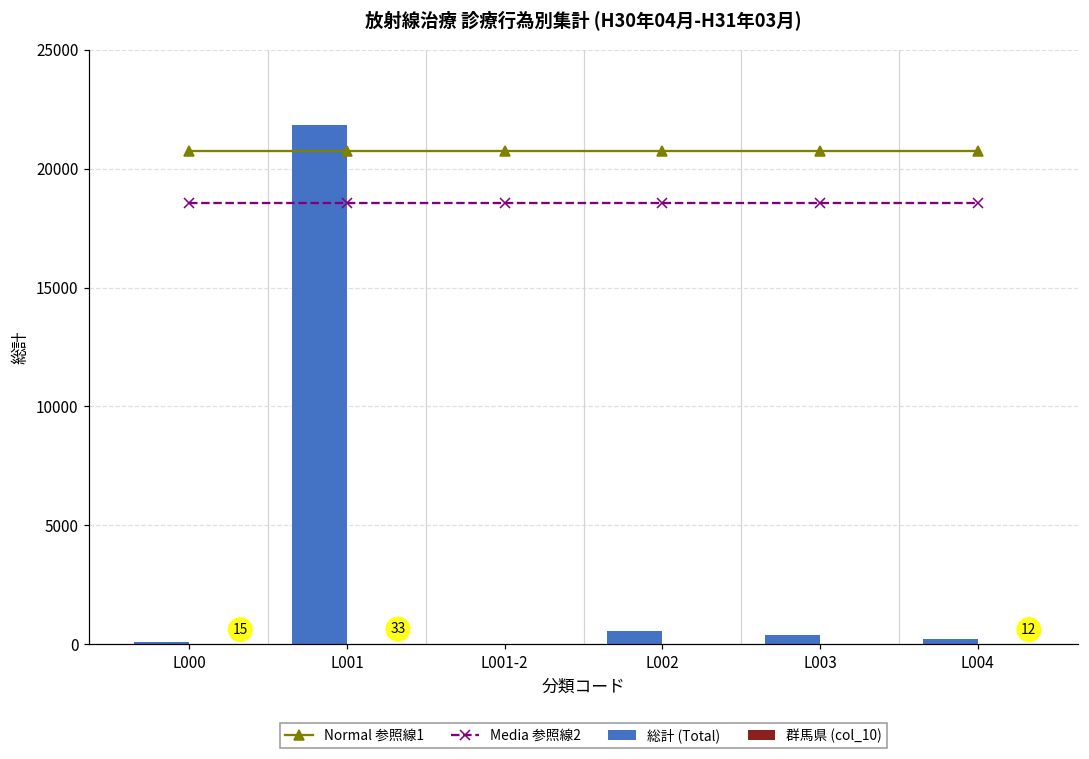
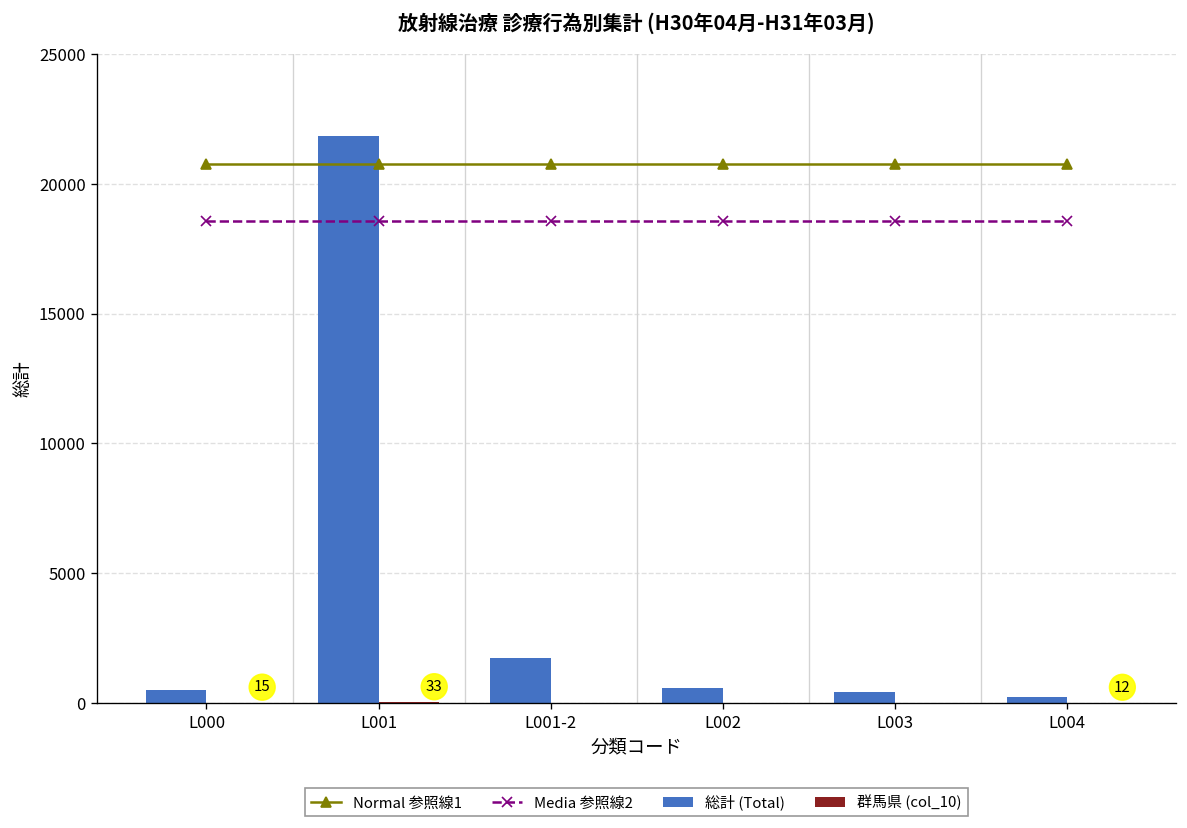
  {
    "総計 (Total)": {
-     "L000": 100,
+     "L000": 500,
      "L001": 21800,
-     "L001-2": 0,
+     "L001-2": 1700,
      "L002": 600,
      "L003": 400,
      "L004": 200
    },
    "Normal 参照線1": {
      "L000": 20800,
      "L001": 20800,
      "L001-2": 20800,
      "L002": 20800,
      "L003": 20800,
      "L004": 20800
    },
    "Media 参照線2": {
      "L000": 18600,
      "L001": 18600,
      "L001-2": 18600,
      "L002": 18600,
      "L003": 18600,
      "L004": 18600
    },
    "群馬県 (col_10)": {
      "L001-2": 0,
      "L002": 0,
      "L003": 0
    }
  }
